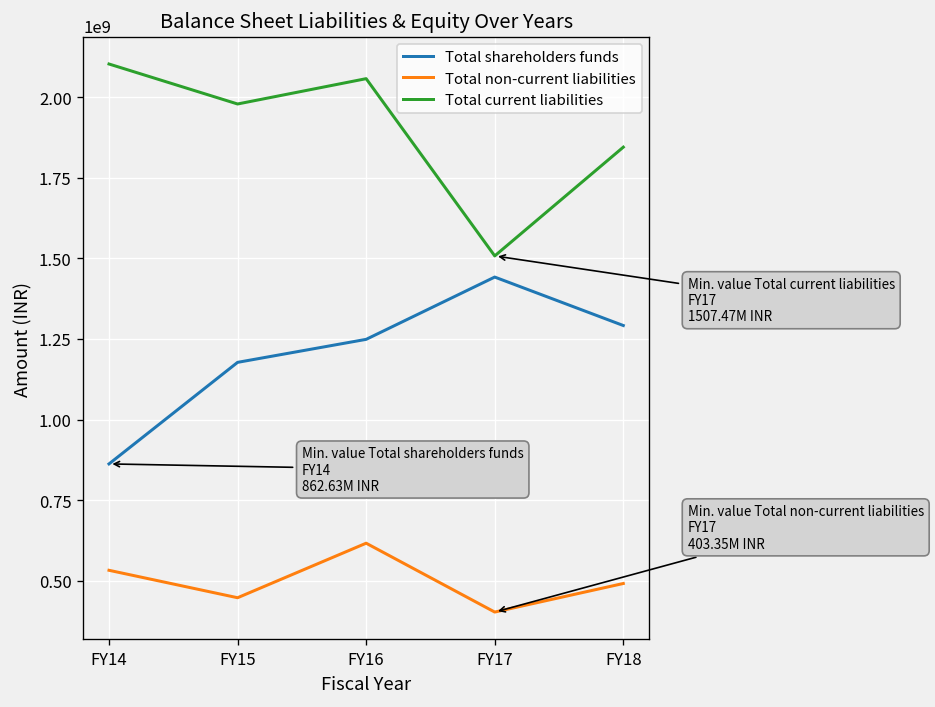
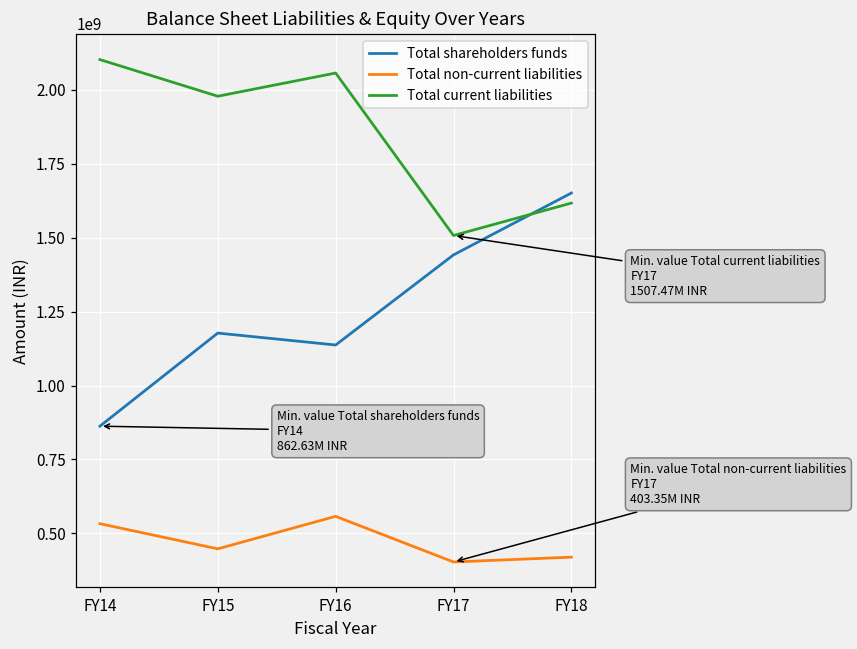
  {
    "Total shareholders funds": {
      "FY15": 1180000000,
-     "FY16": 1250000000,
-     "FY18": 1290000000
+     "FY16": 1140000000,
+     "FY18": 1650000000
    },
    "Total non-current liabilities": {
      "FY14": 530000000,
      "FY15": 450000000,
-     "FY16": 620000000,
+     "FY16": 560000000,
      "FY17": 400000000,
-     "FY18": 490000000
+     "FY18": 420000000
    },
    "Total current liabilities": {
      "FY14": 2100000000,
      "FY15": 1980000000,
      "FY16": 2060000000,
-     "FY18": 1840000000
+     "FY18": 1620000000
    }
  }
